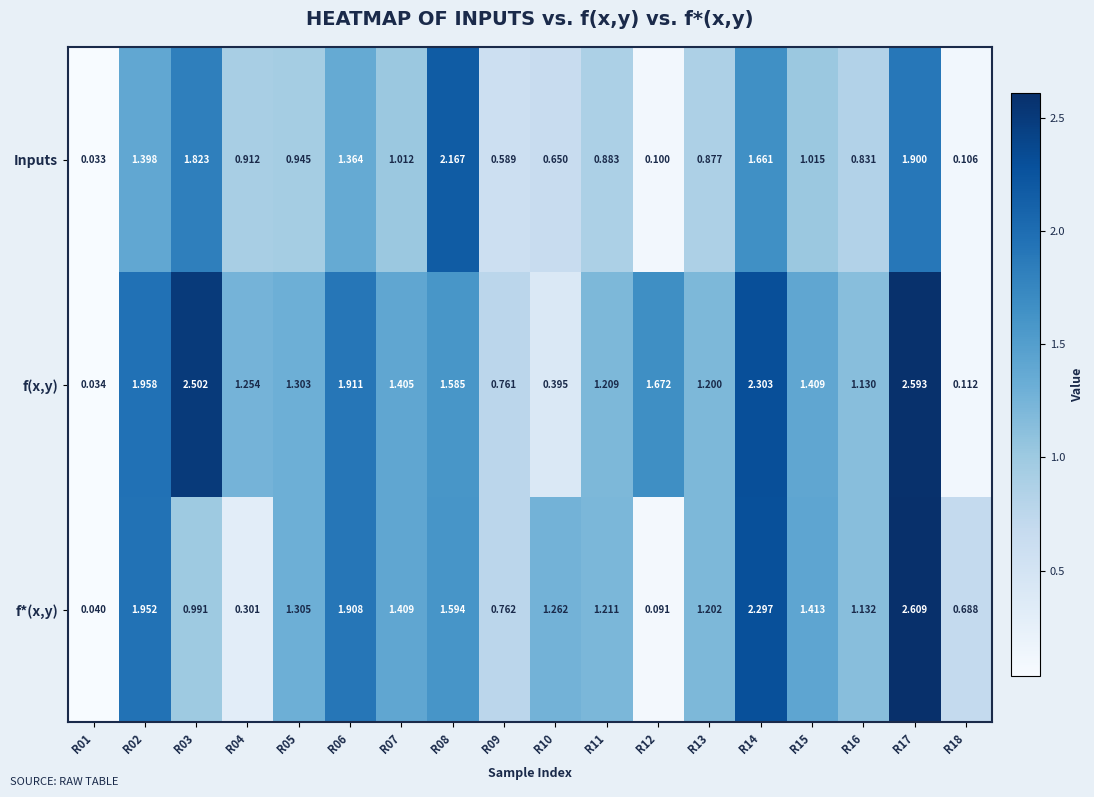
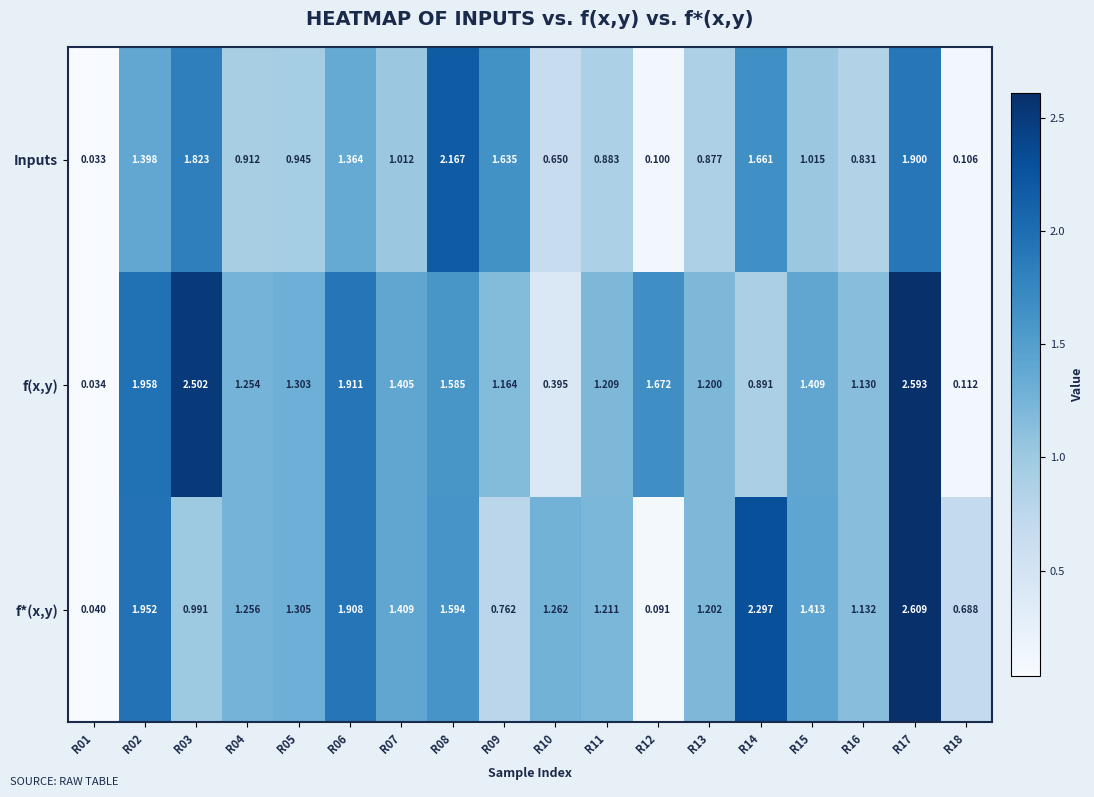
  {
    "Inputs": {
      "R01": 0.033,
      "R02": 1.398,
      "R03": 1.823,
      "R04": 0.912,
      "R05": 0.945,
      "R06": 1.364,
      "R07": 1.012,
      "R08": 2.167,
-     "R09": 0.589,
+     "R09": 1.635,
      "R10": 0.650,
      "R11": 0.883,
      "R12": 0.100,
      "R13": 0.877,
      "R14": 1.661,
      "R15": 1.015,
      "R16": 0.831,
      "R17": 1.900,
      "R18": 0.106
    },
    "f(x,y)": {
      "R01": 0.034,
      "R02": 1.958,
      "R03": 2.502,
      "R04": 1.254,
      "R05": 1.303,
      "R06": 1.911,
      "R07": 1.405,
      "R08": 1.585,
-     "R09": 0.761,
+     "R09": 1.164,
      "R10": 0.395,
      "R11": 1.209,
      "R12": 1.672,
      "R13": 1.200,
-     "R14": 2.303,
+     "R14": 0.891,
      "R15": 1.409,
      "R16": 1.130,
      "R17": 2.593,
      "R18": 0.112
    },
    "f*(x,y)": {
      "R01": 0.040,
      "R02": 1.952,
      "R03": 0.991,
-     "R04": 0.301,
+     "R04": 1.256,
      "R05": 1.305,
      "R06": 1.908,
      "R07": 1.409,
      "R08": 1.594,
      "R09": 0.762,
      "R10": 1.262,
      "R11": 1.211,
      "R12": 0.091,
      "R13": 1.202,
      "R14": 2.297,
      "R15": 1.413,
      "R16": 1.132,
      "R17": 2.609,
      "R18": 0.688
    }
  }
